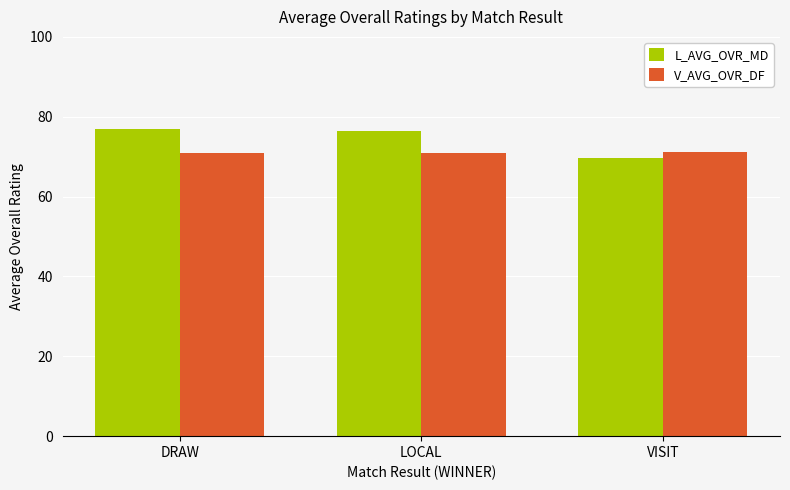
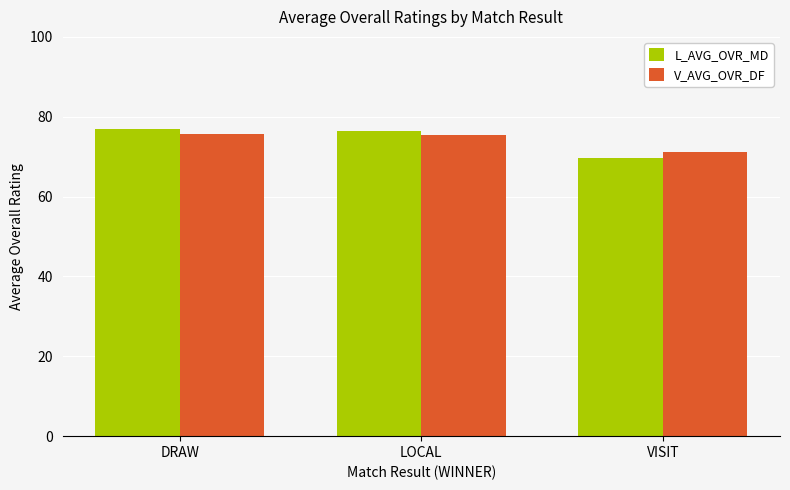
  {
    "L_AVG_OVR_MD": {
      "DRAW": 77,
      "LOCAL": 77,
      "VISIT": 70
    },
    "V_AVG_OVR_DF": {
-     "DRAW": 71,
-     "LOCAL": 71,
+     "DRAW": 76,
+     "LOCAL": 75,
      "VISIT": 71
    }
  }
